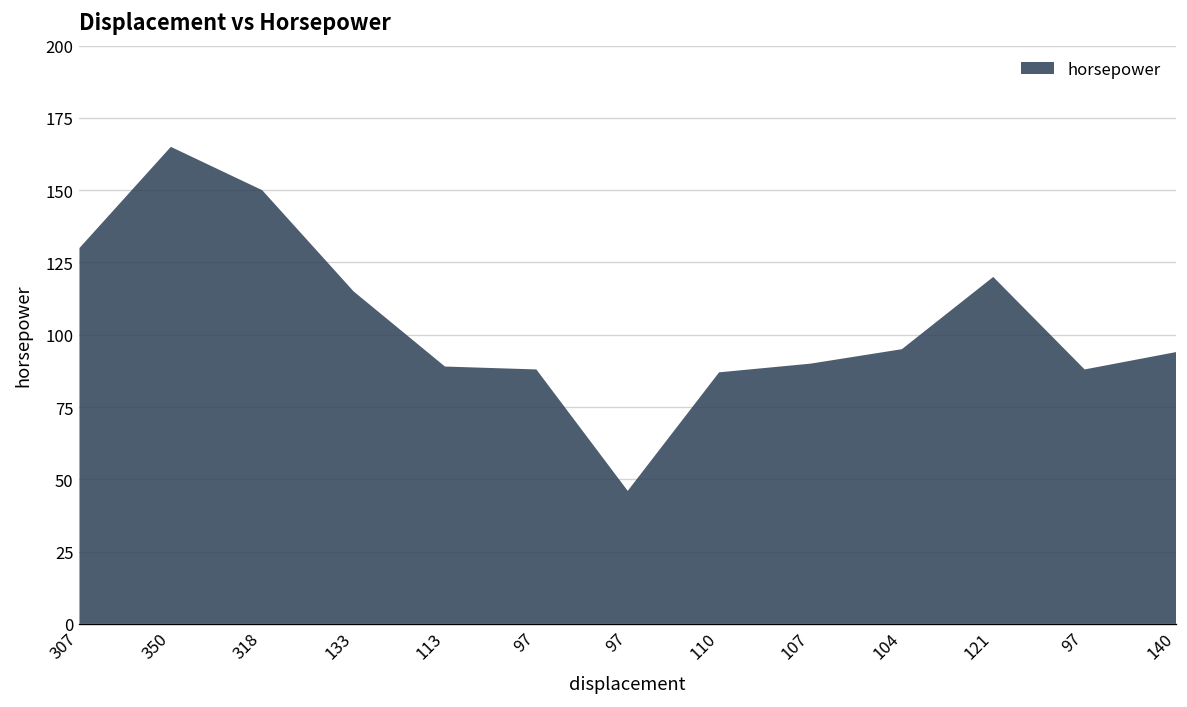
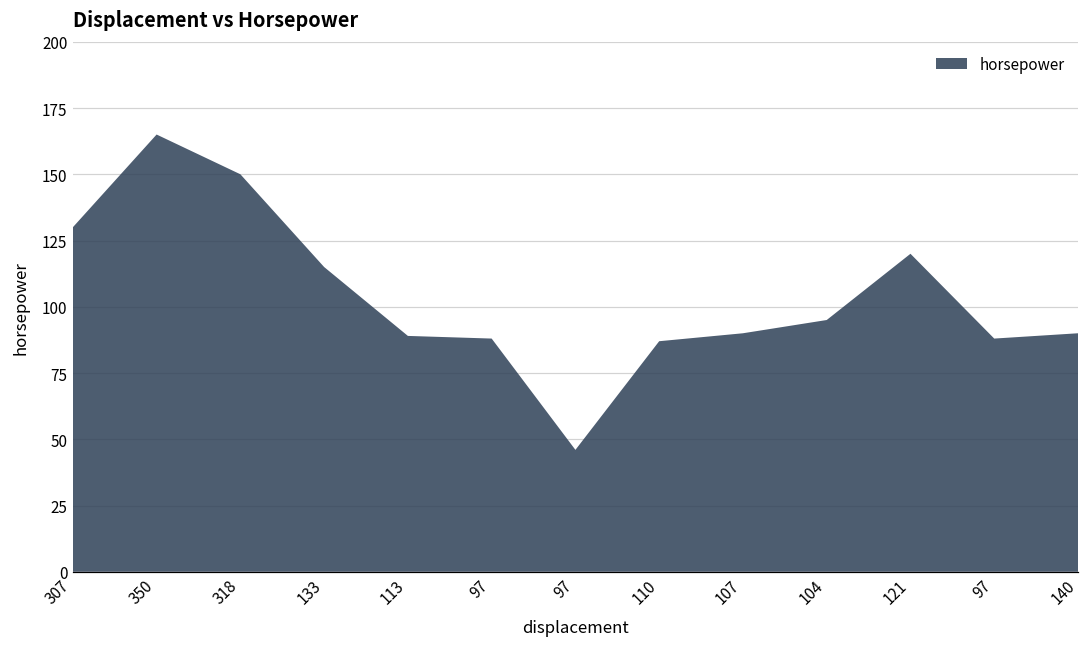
  {
    "307": 130,
    "350": 165,
    "318": 150,
    "133": 115,
    "113": 89,
    "110": 87,
    "107": 90,
    "104": 95,
    "121": 120,
-   "140": 94
+   "140": 90
  }
